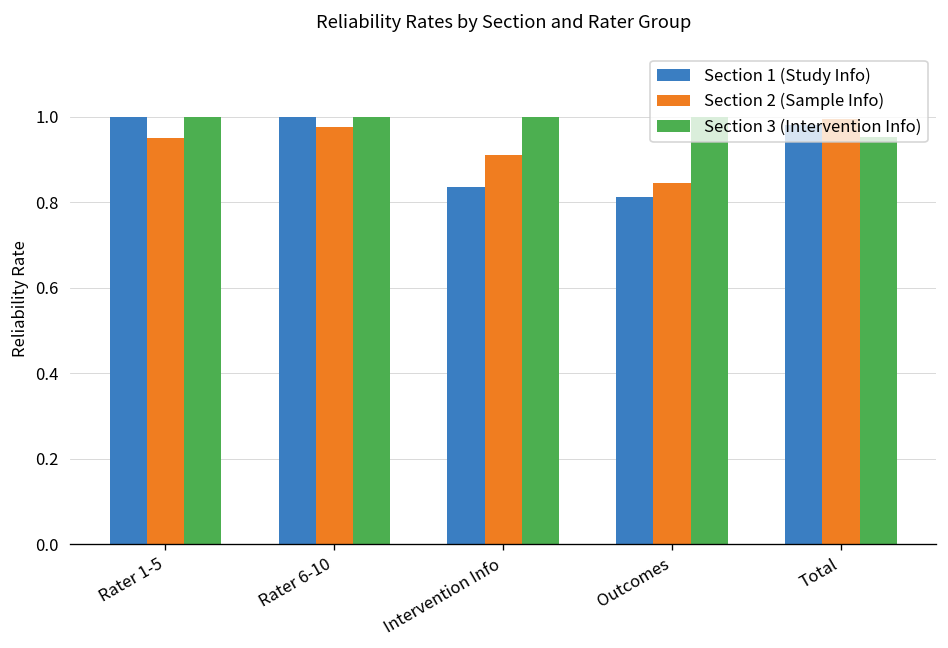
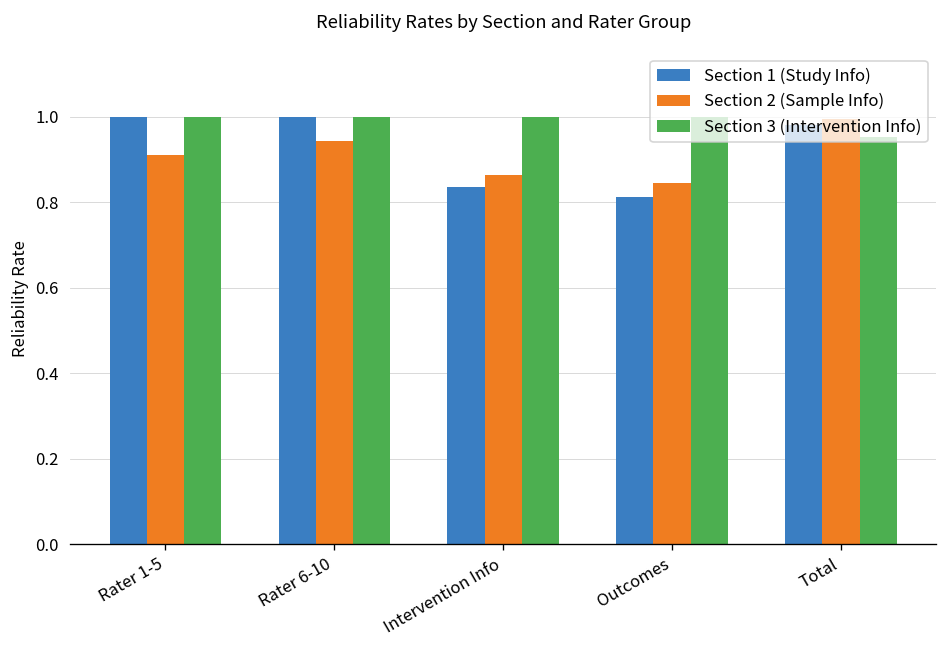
  {
    "Section 1 (Study Info)": {
      "Rater 1-5": 1.00,
      "Rater 6-10": 1.00,
      "Intervention Info": 0.84,
      "Outcomes": 0.81
    },
    "Section 2 (Sample Info)": {
-     "Rater 1-5": 0.95,
-     "Rater 6-10": 0.98,
-     "Intervention Info": 0.91,
+     "Rater 1-5": 0.91,
+     "Rater 6-10": 0.94,
+     "Intervention Info": 0.86,
      "Outcomes": 0.85
    },
    "Section 3 (Intervention Info)": {
      "Rater 1-5": 1.00,
      "Rater 6-10": 1.00,
      "Intervention Info": 1.00
    }
  }
